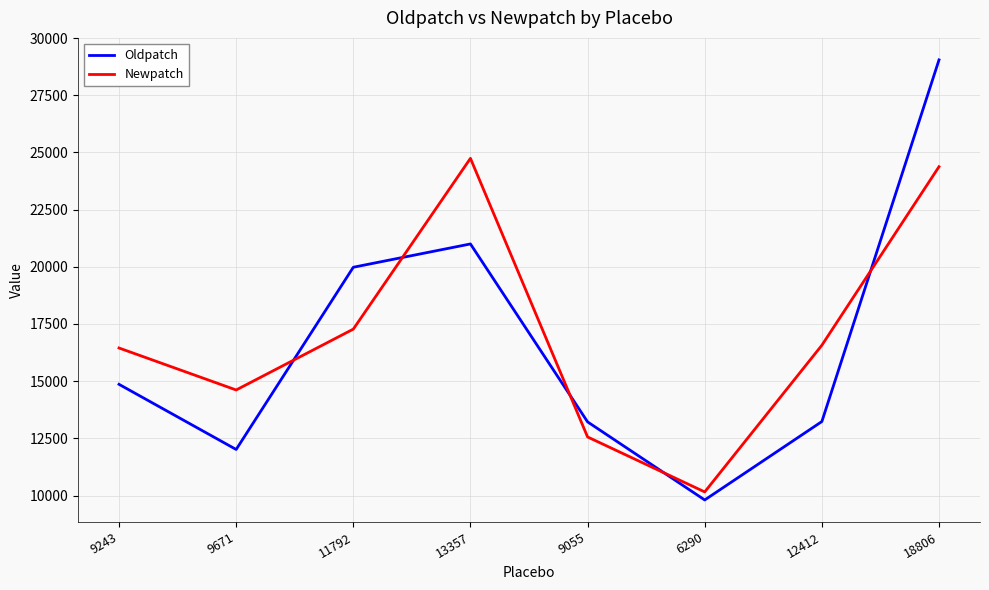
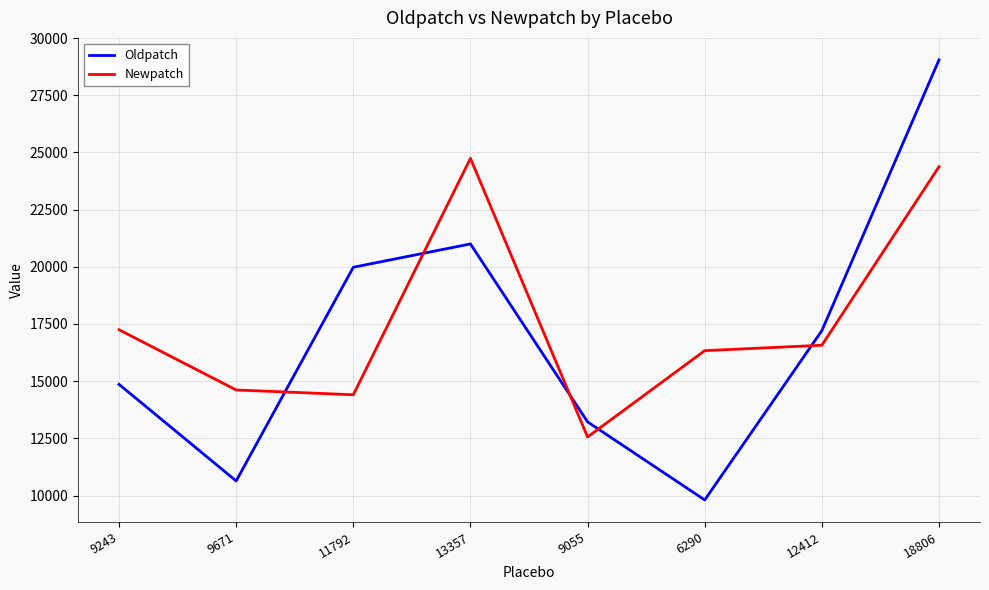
  {
    "Oldpatch": {
      "9243": 14900,
-     "9671": 12000,
+     "9671": 10600,
      "11792": 20000,
      "13357": 21000,
      "9055": 13200,
      "6290": 9800,
-     "12412": 13200,
+     "12412": 17200,
      "18806": 29000
    },
    "Newpatch": {
-     "9243": 16400,
+     "9243": 17200,
      "9671": 14600,
-     "11792": 17300,
+     "11792": 14400,
      "13357": 24700,
      "9055": 12600,
-     "6290": 10200,
+     "6290": 16300,
      "12412": 16600,
      "18806": 24400
    }
  }
